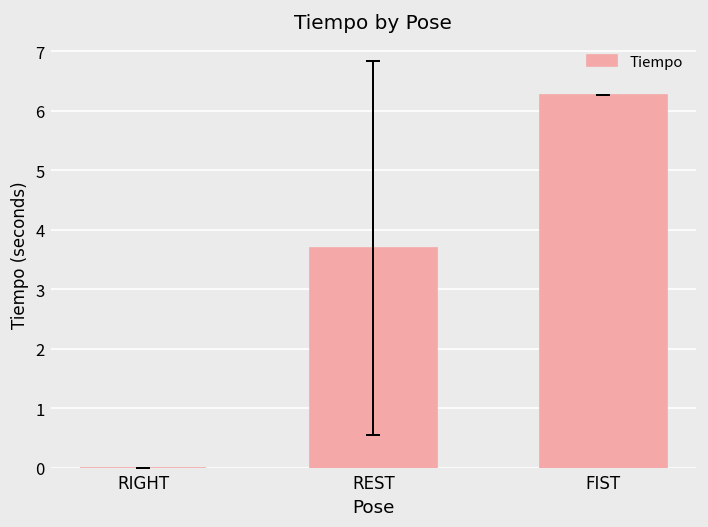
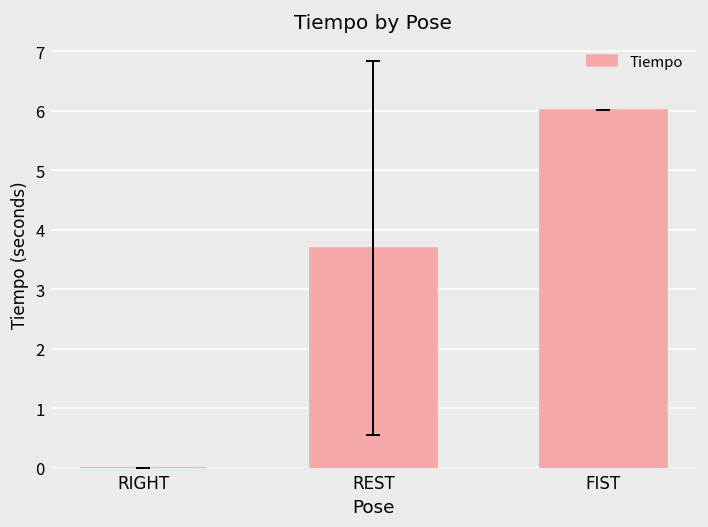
  {
    "Tiempo": {
      "RIGHT": 0.0,
      "REST": 3.7,
-     "FIST": 6.3
+     "FIST": 6.0
    }
  }
